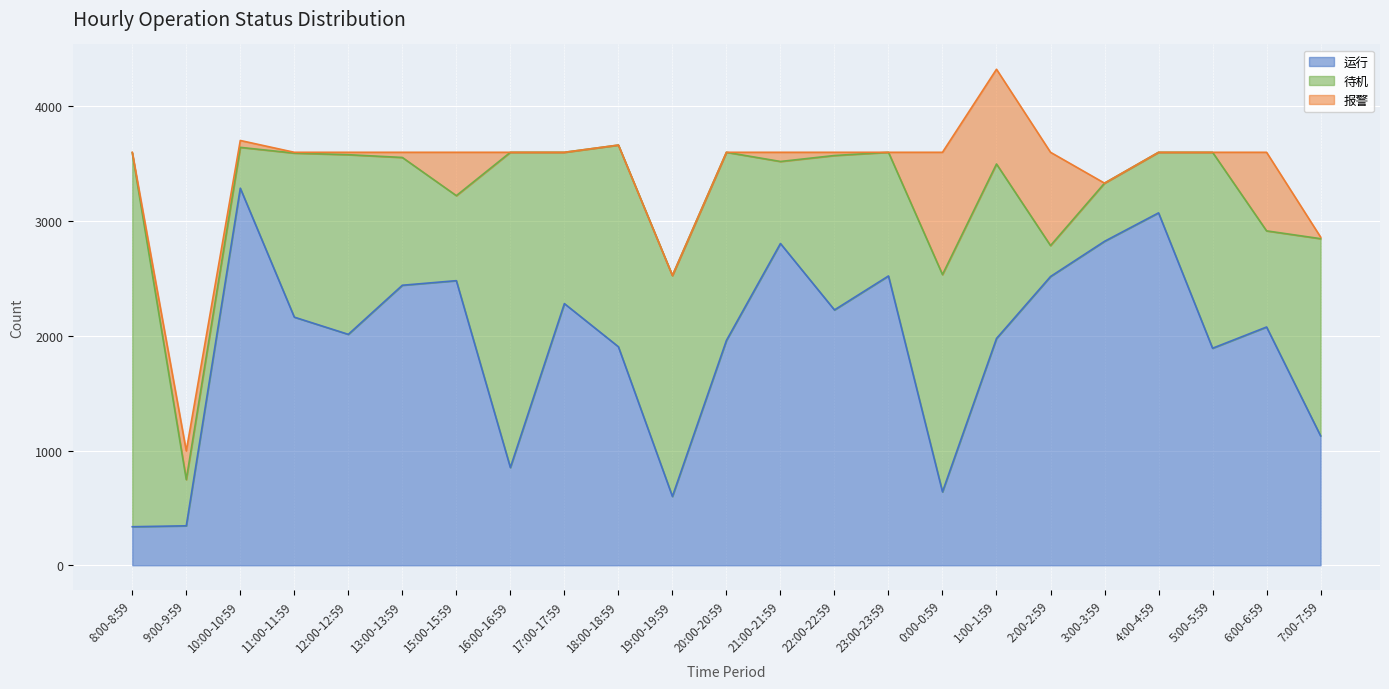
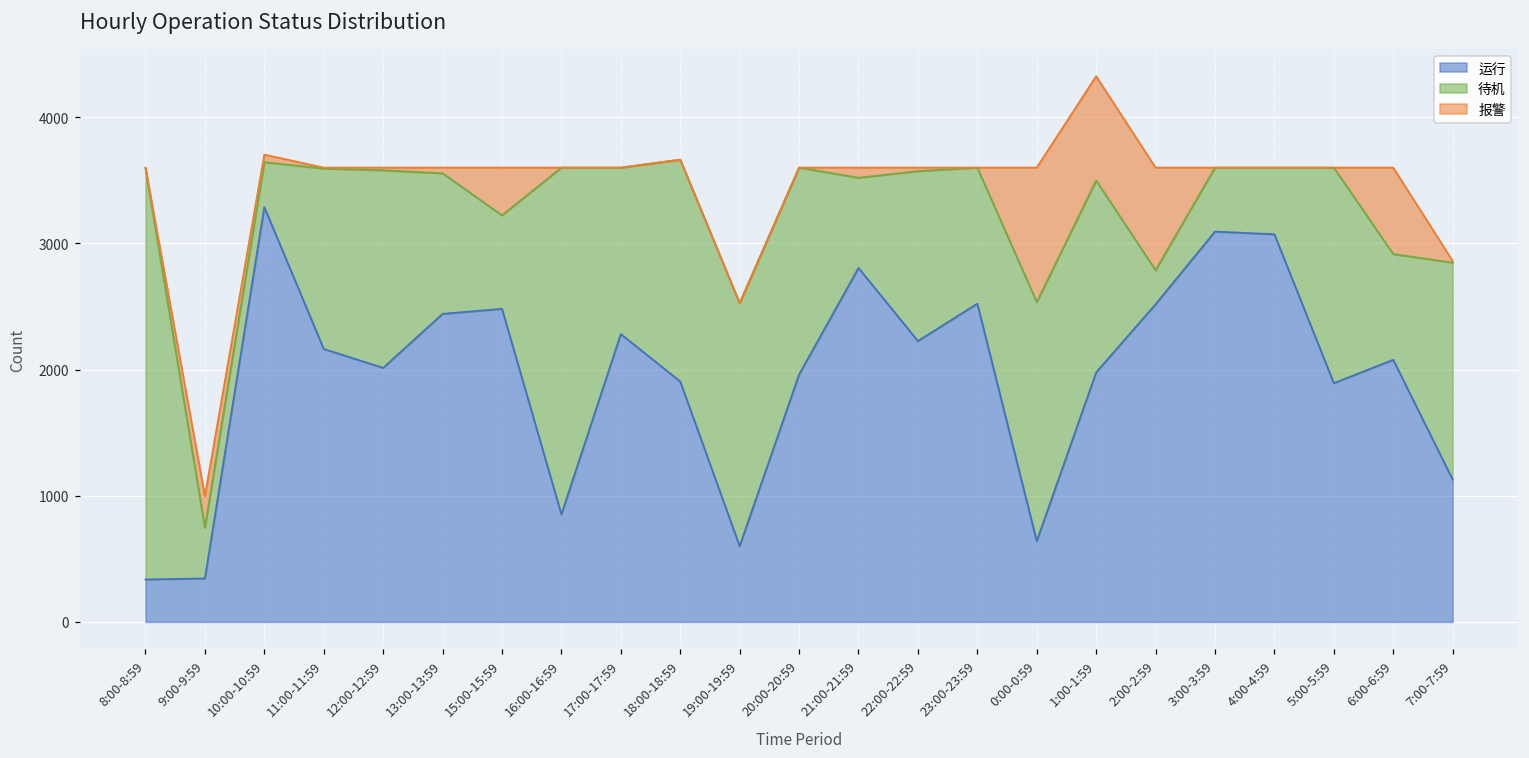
  {
    "运行": {
      "8:00-8:59": 340,
      "9:00-9:59": 340,
      "10:00-10:59": 3290,
      "11:00-11:59": 2160,
      "12:00-12:59": 2010,
      "13:00-13:59": 2440,
      "15:00-15:59": 2480,
      "16:00-16:59": 850,
      "17:00-17:59": 2280,
      "18:00-18:59": 1910,
      "19:00-19:59": 600,
      "20:00-20:59": 1960,
      "21:00-21:59": 2810,
      "22:00-22:59": 2230,
      "23:00-23:59": 2520,
      "0:00-0:59": 640,
      "1:00-1:59": 1980,
      "2:00-2:59": 2520,
-     "3:00-3:59": 2820,
+     "3:00-3:59": 3090,
      "4:00-4:59": 3070,
      "5:00-5:59": 1890,
      "6:00-6:59": 2080,
      "7:00-7:59": 1130
    },
    "待机": {
      "9:00-9:59": 400,
      "10:00-10:59": 360,
      "13:00-13:59": 1110,
      "15:00-15:59": 740,
      "21:00-21:59": 720,
      "22:00-22:59": 1350,
      "0:00-0:59": 1890,
      "1:00-1:59": 1520,
      "2:00-2:59": 270,
      "6:00-6:59": 840
    },
    "报警": {
      "9:00-9:59": 250,
      "10:00-10:59": 60,
      "13:00-13:59": 50,
      "15:00-15:59": 380,
      "21:00-21:59": 80,
      "22:00-22:59": 30,
      "0:00-0:59": 1070,
      "1:00-1:59": 830,
      "2:00-2:59": 810,
      "6:00-6:59": 690
    }
  }
